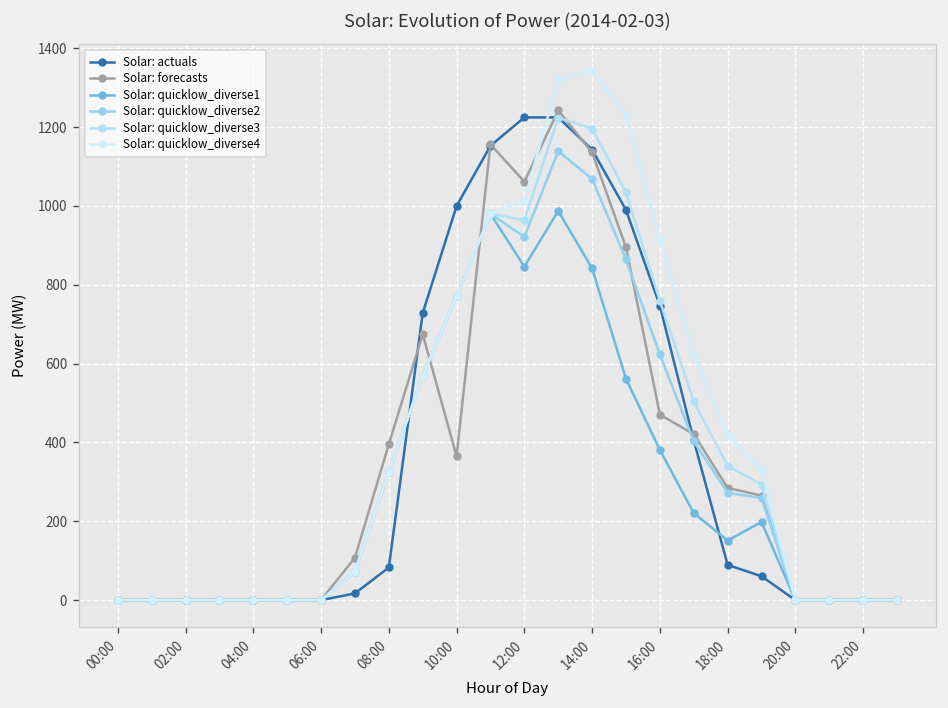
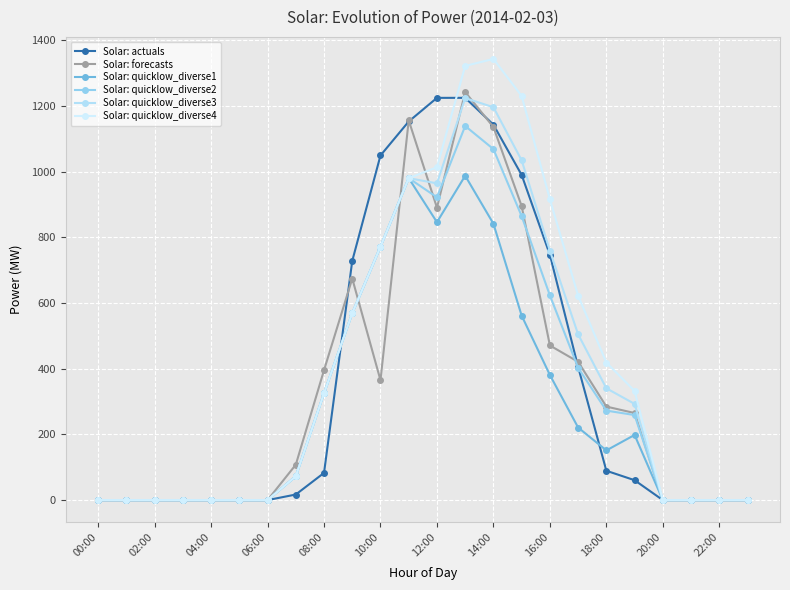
  {
    "Solar: actuals": {
      "08:00": 80,
-     "10:00": 1000,
+     "10:00": 1050,
      "12:00": 1220,
      "16:00": 750,
      "18:00": 90
    },
    "Solar: forecasts": {
      "08:00": 400,
      "10:00": 360,
-     "12:00": 1060,
+     "12:00": 890,
      "16:00": 470,
      "18:00": 280
    }
  }
